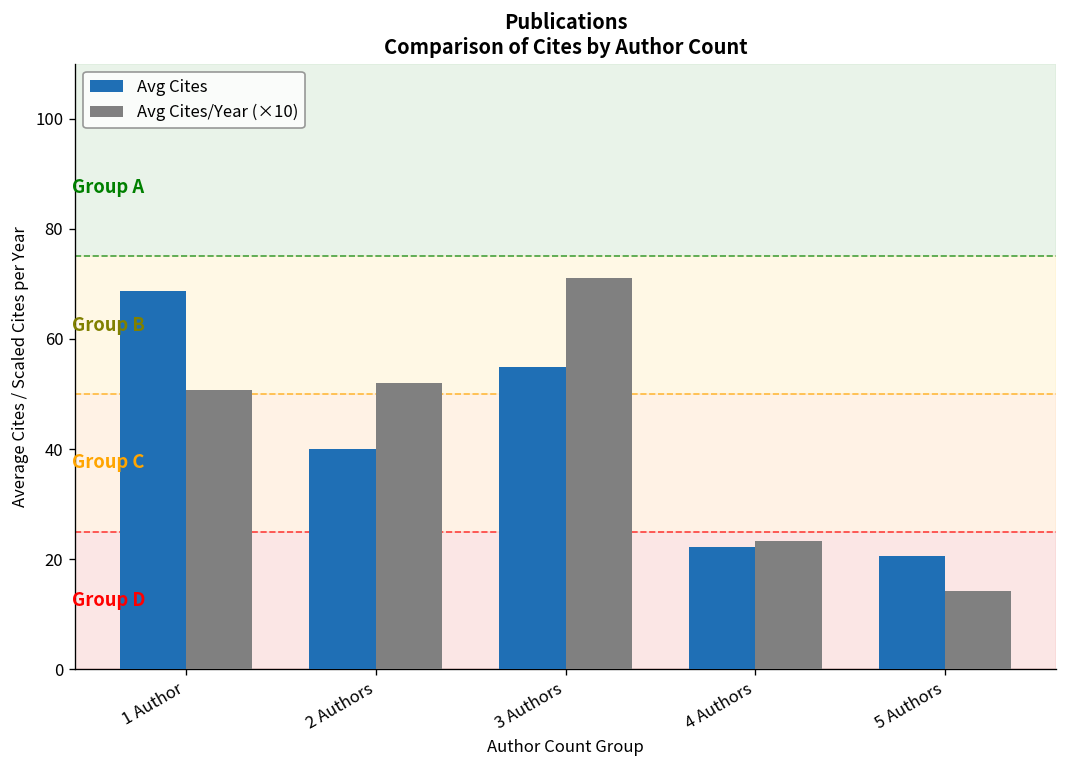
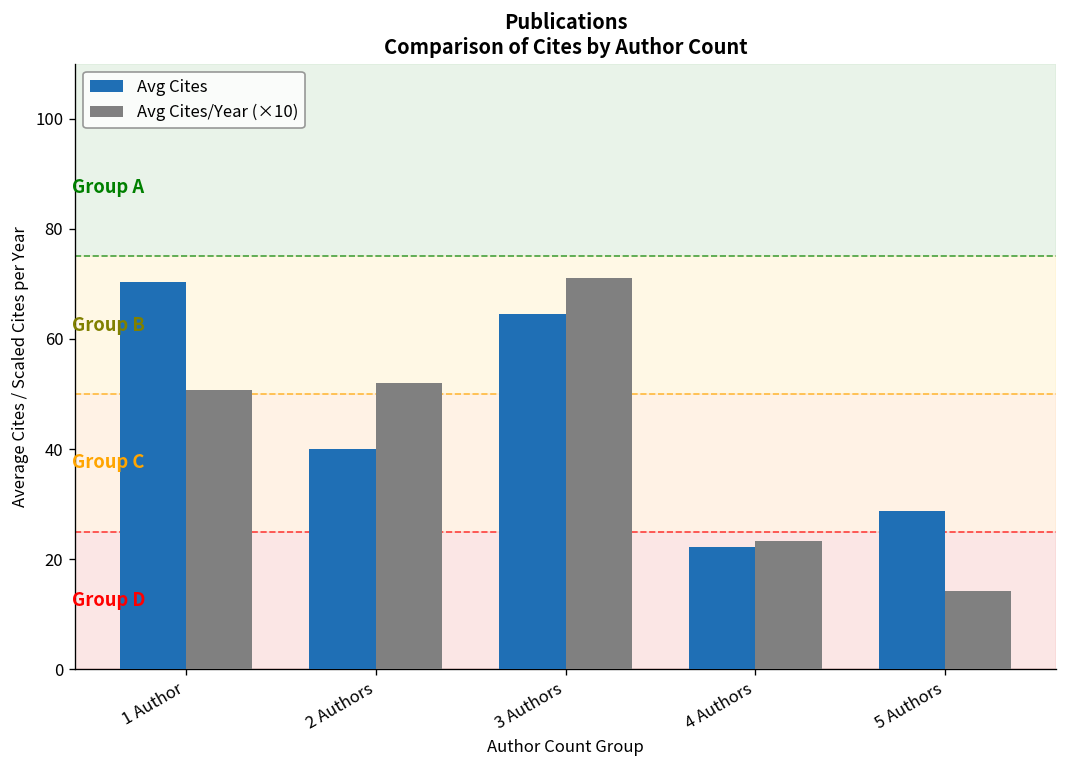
  {
    "Avg Cites": {
-     "1 Author": 69,
+     "1 Author": 70,
      "2 Authors": 40,
-     "3 Authors": 55,
+     "3 Authors": 65,
      "4 Authors": 22,
-     "5 Authors": 21
+     "5 Authors": 29
    },
    "Avg Cites/Year (×10)": {
      "1 Author": 51,
      "2 Authors": 52,
      "3 Authors": 71,
      "4 Authors": 23,
      "5 Authors": 14
    }
  }
